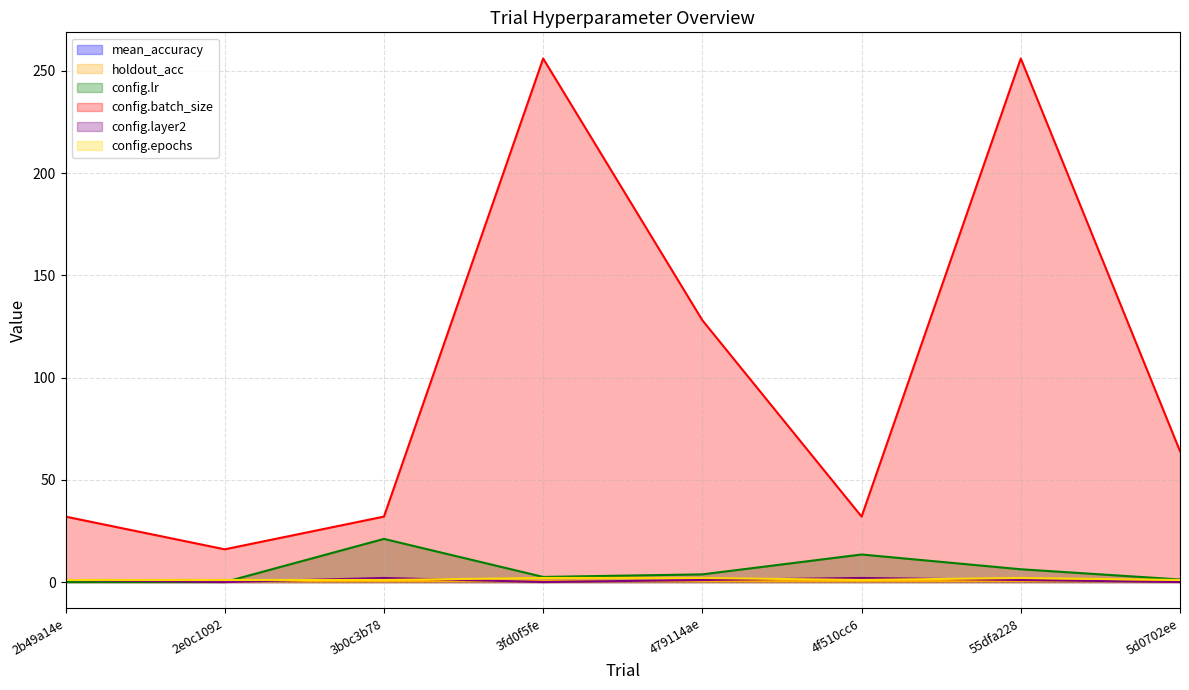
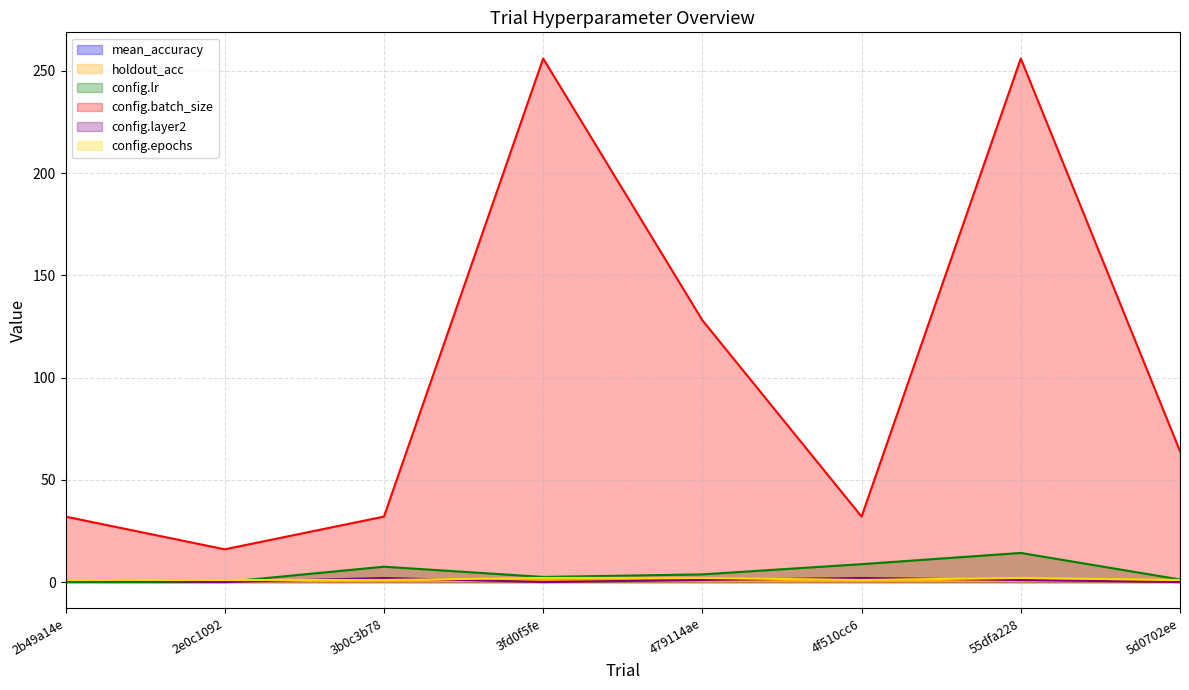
  {
    "config.lr": {
-     "3b0c3b78": 21,
+     "3b0c3b78": 8,
      "479114ae": 4,
-     "4f510cc6": 13,
-     "55dfa228": 6
+     "4f510cc6": 9,
+     "55dfa228": 14
    },
    "config.batch_size": {
      "2b49a14e": 32,
      "2e0c1092": 16,
      "3b0c3b78": 32,
      "3fd0f5fe": 256,
      "479114ae": 128,
      "4f510cc6": 32,
      "55dfa228": 256,
      "5d0702ee": 64
    }
  }
